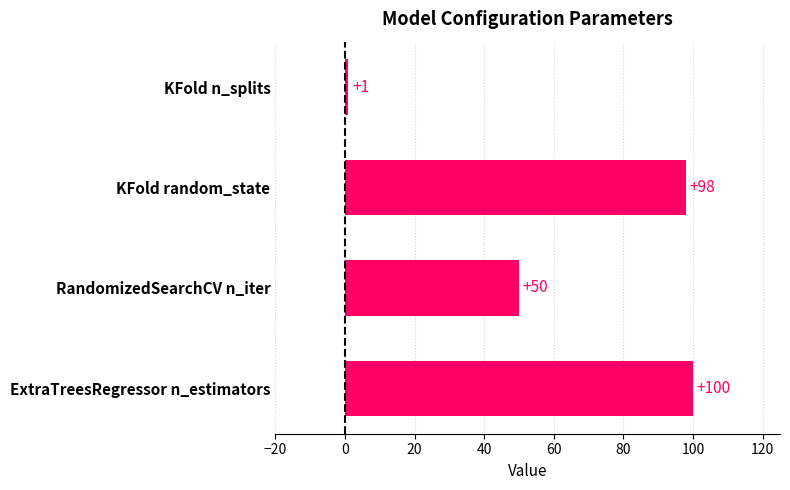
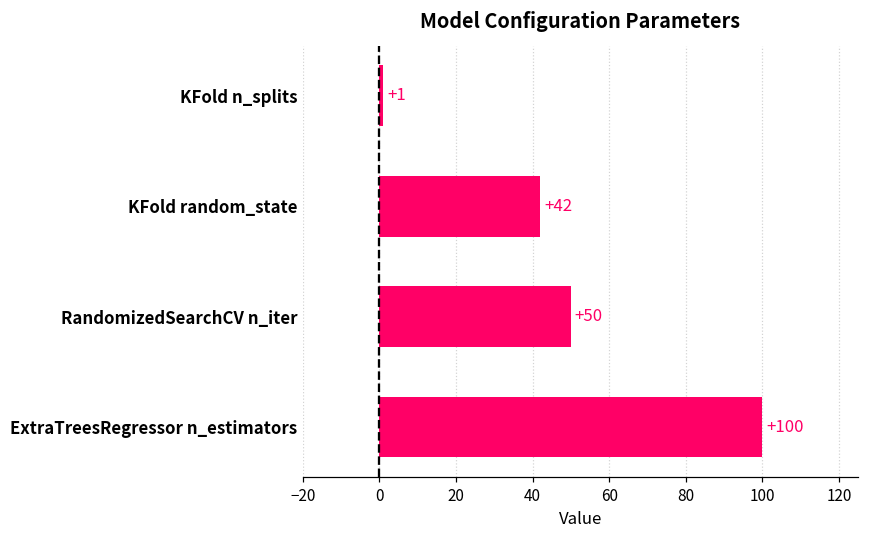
  {
    "KFold n_splits": "+1",
-   "KFold random_state": "+98",
+   "KFold random_state": "+42",
    "RandomizedSearchCV n_iter": "+50",
    "ExtraTreesRegressor n_estimators": "+100"
  }
